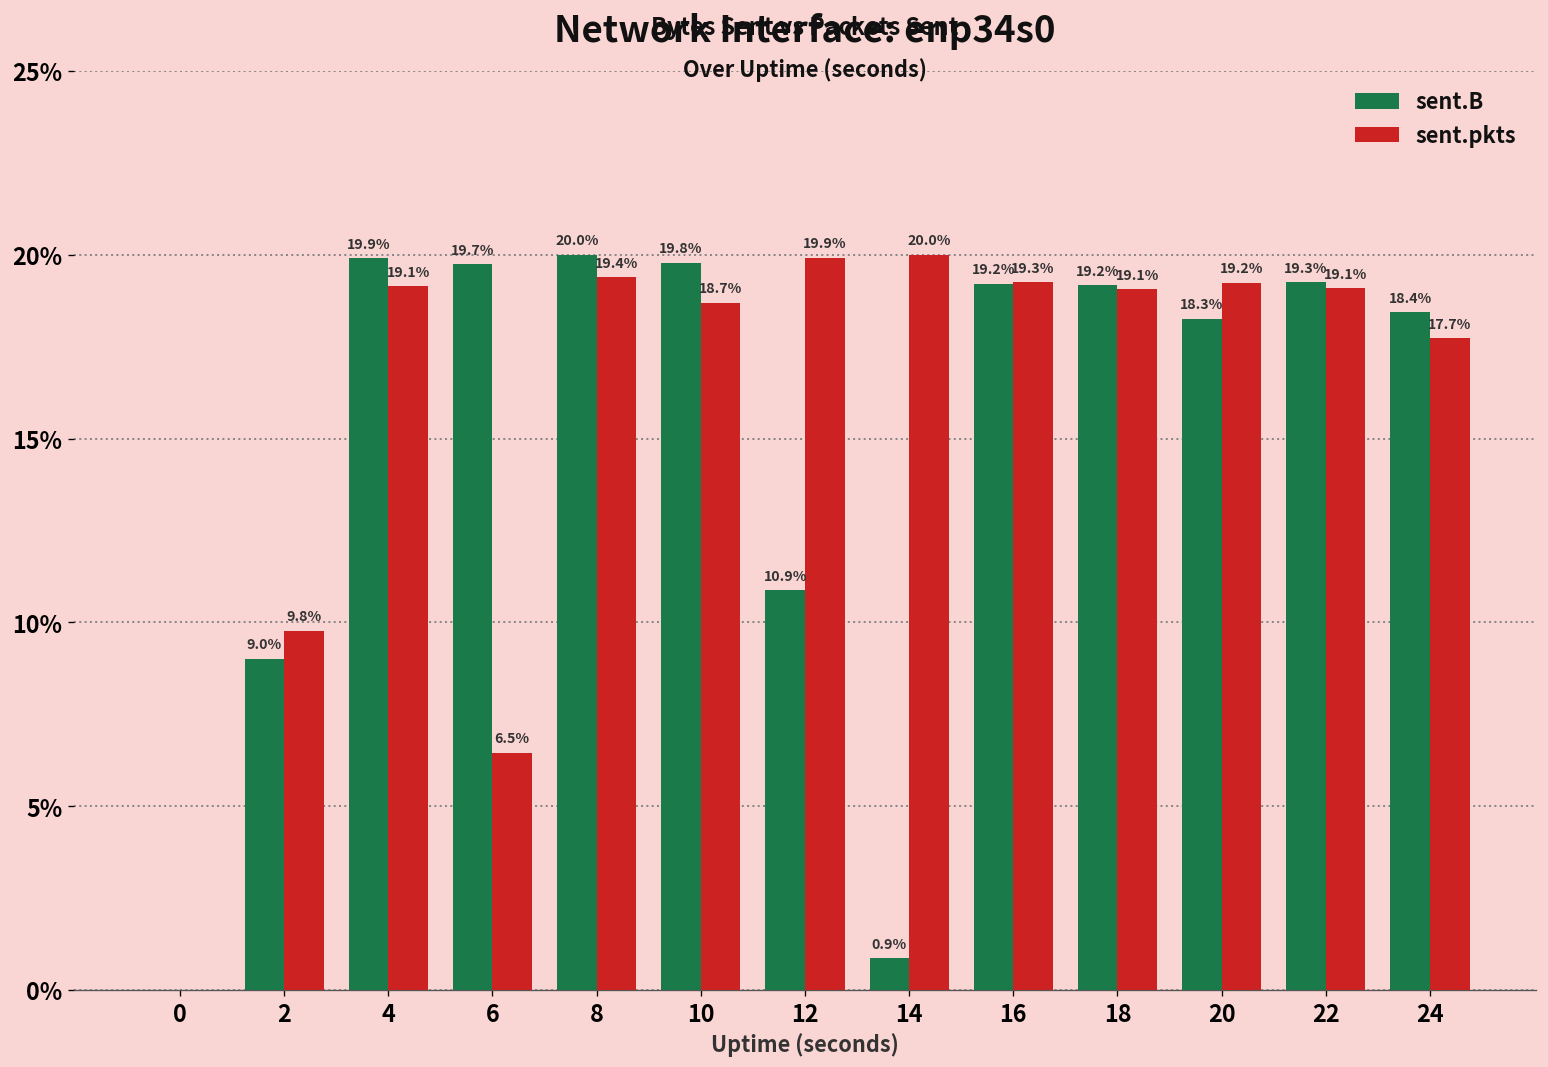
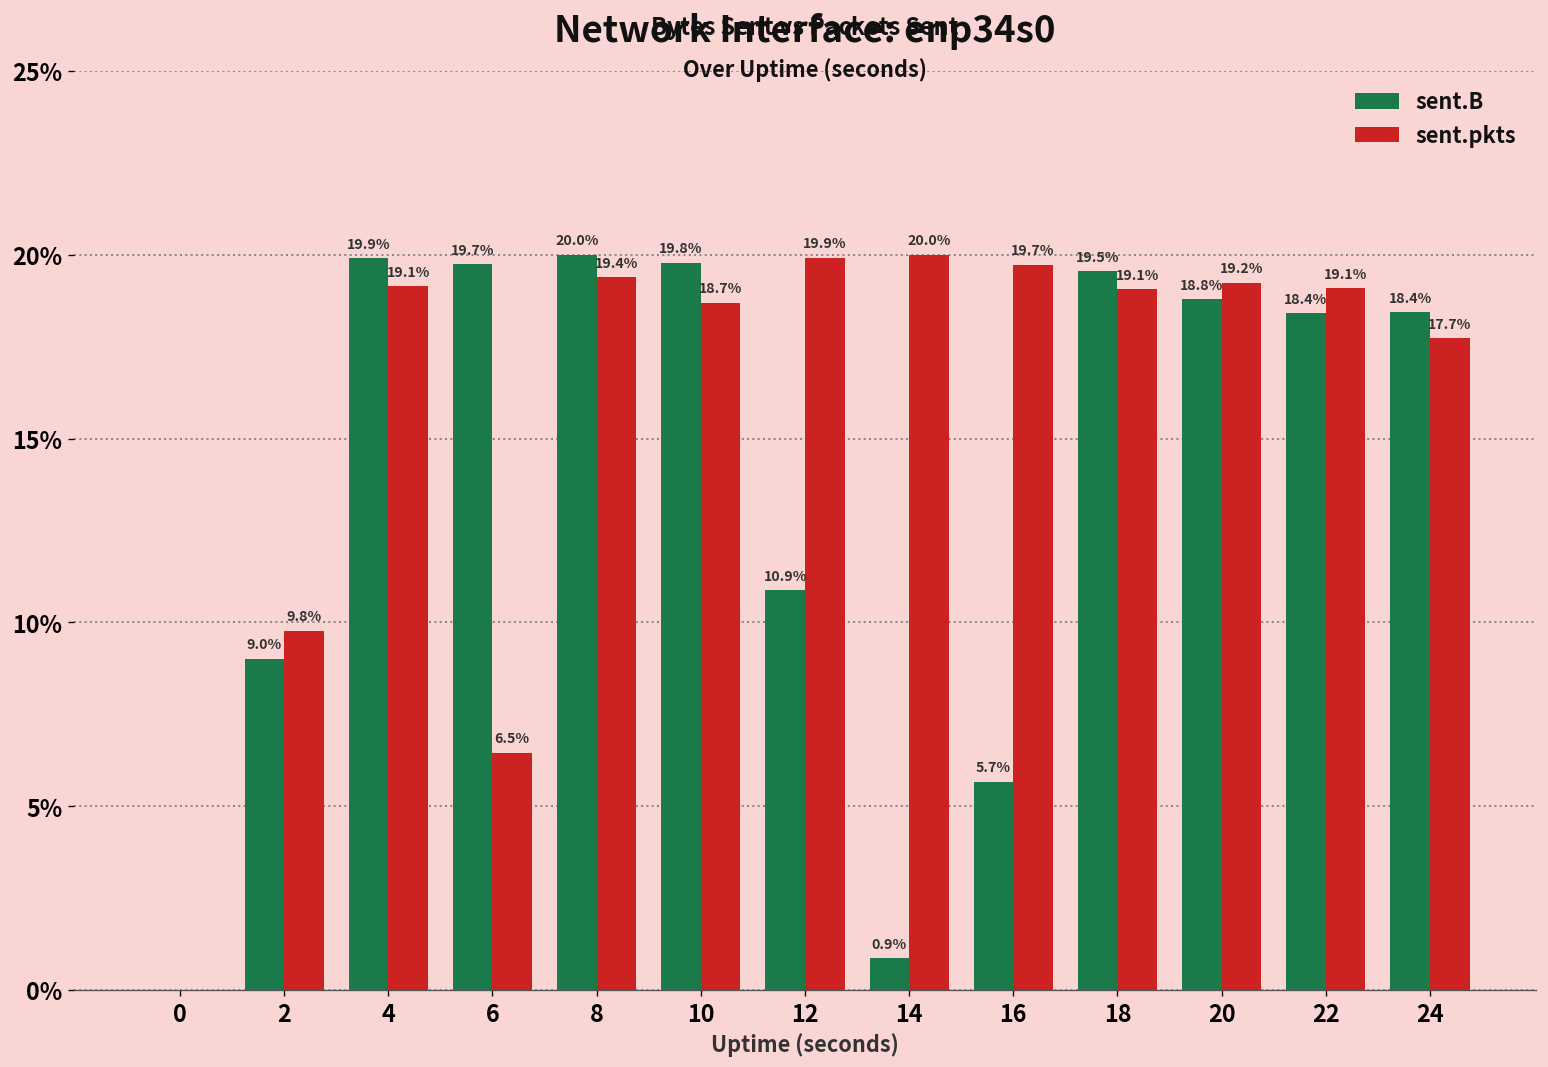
  {
    "sent.B": {
      "2": "9.0%",
      "4": "19.9%",
      "6": "19.7%",
      "8": "20.0%",
      "10": "19.8%",
      "12": "10.9%",
      "14": "0.9%",
-     "16": "19.2%",
-     "18": "19.2%",
-     "20": "18.3%",
-     "22": "19.3%",
+     "16": "5.7%",
+     "18": "19.5%",
+     "20": "18.8%",
+     "22": "18.4%",
      "24": "18.4%"
    },
    "sent.pkts": {
      "2": "9.8%",
      "4": "19.1%",
      "6": "6.5%",
      "8": "19.4%",
      "10": "18.7%",
      "12": "19.9%",
      "14": "20.0%",
-     "16": "19.3%",
+     "16": "19.7%",
      "18": "19.1%",
      "20": "19.2%",
      "22": "19.1%",
      "24": "17.7%"
    }
  }
